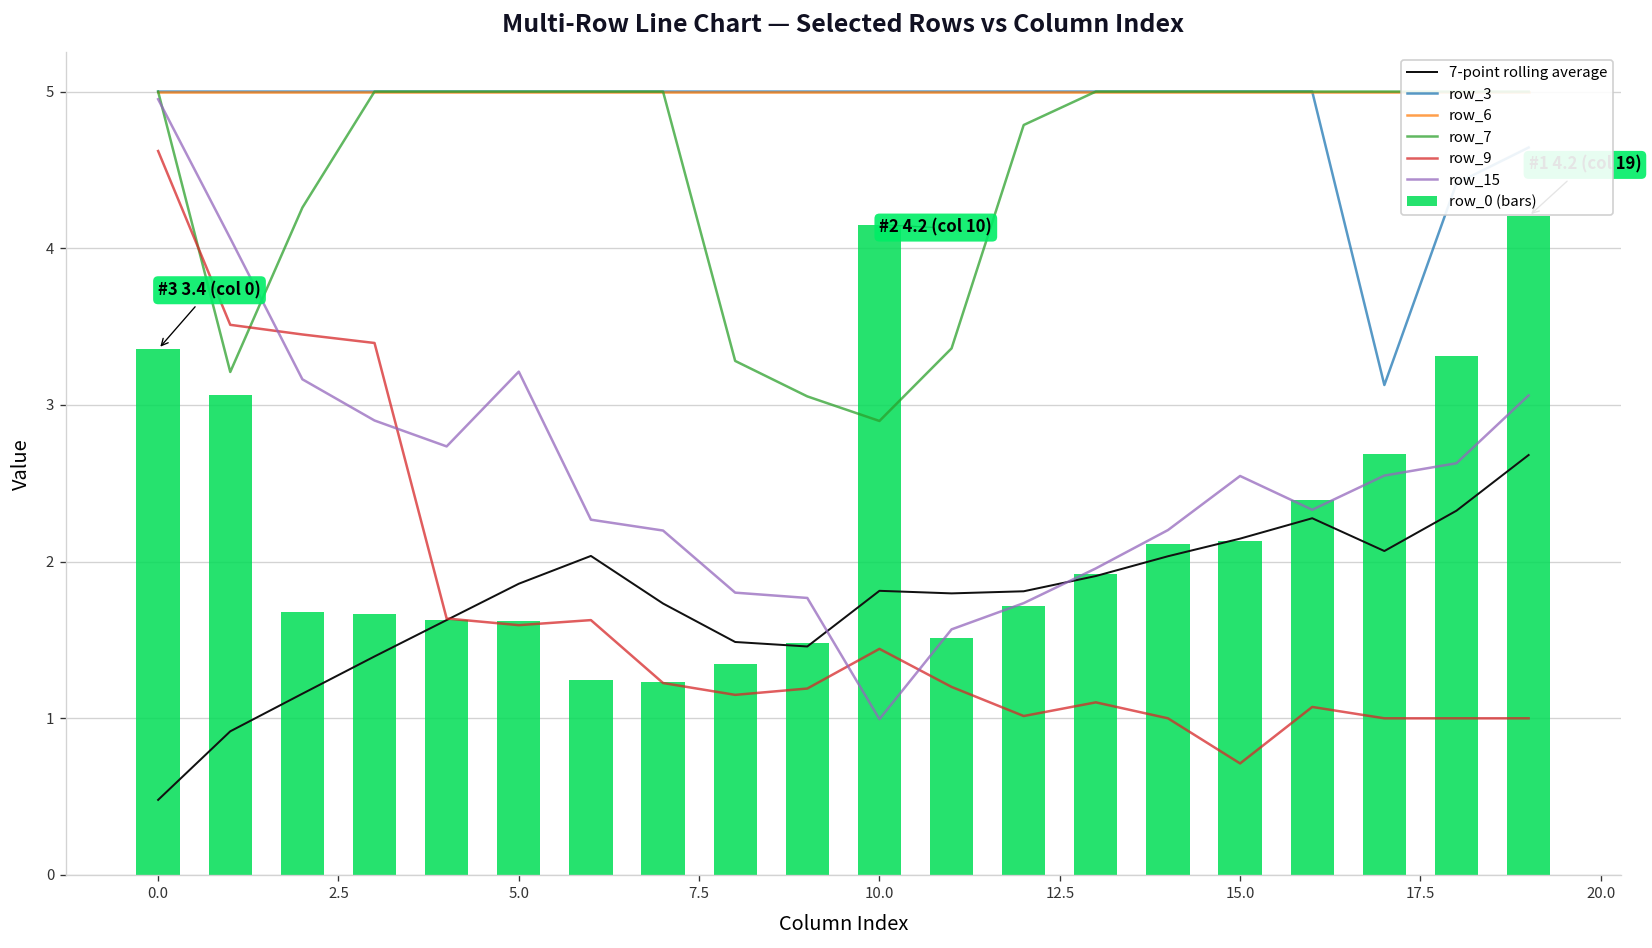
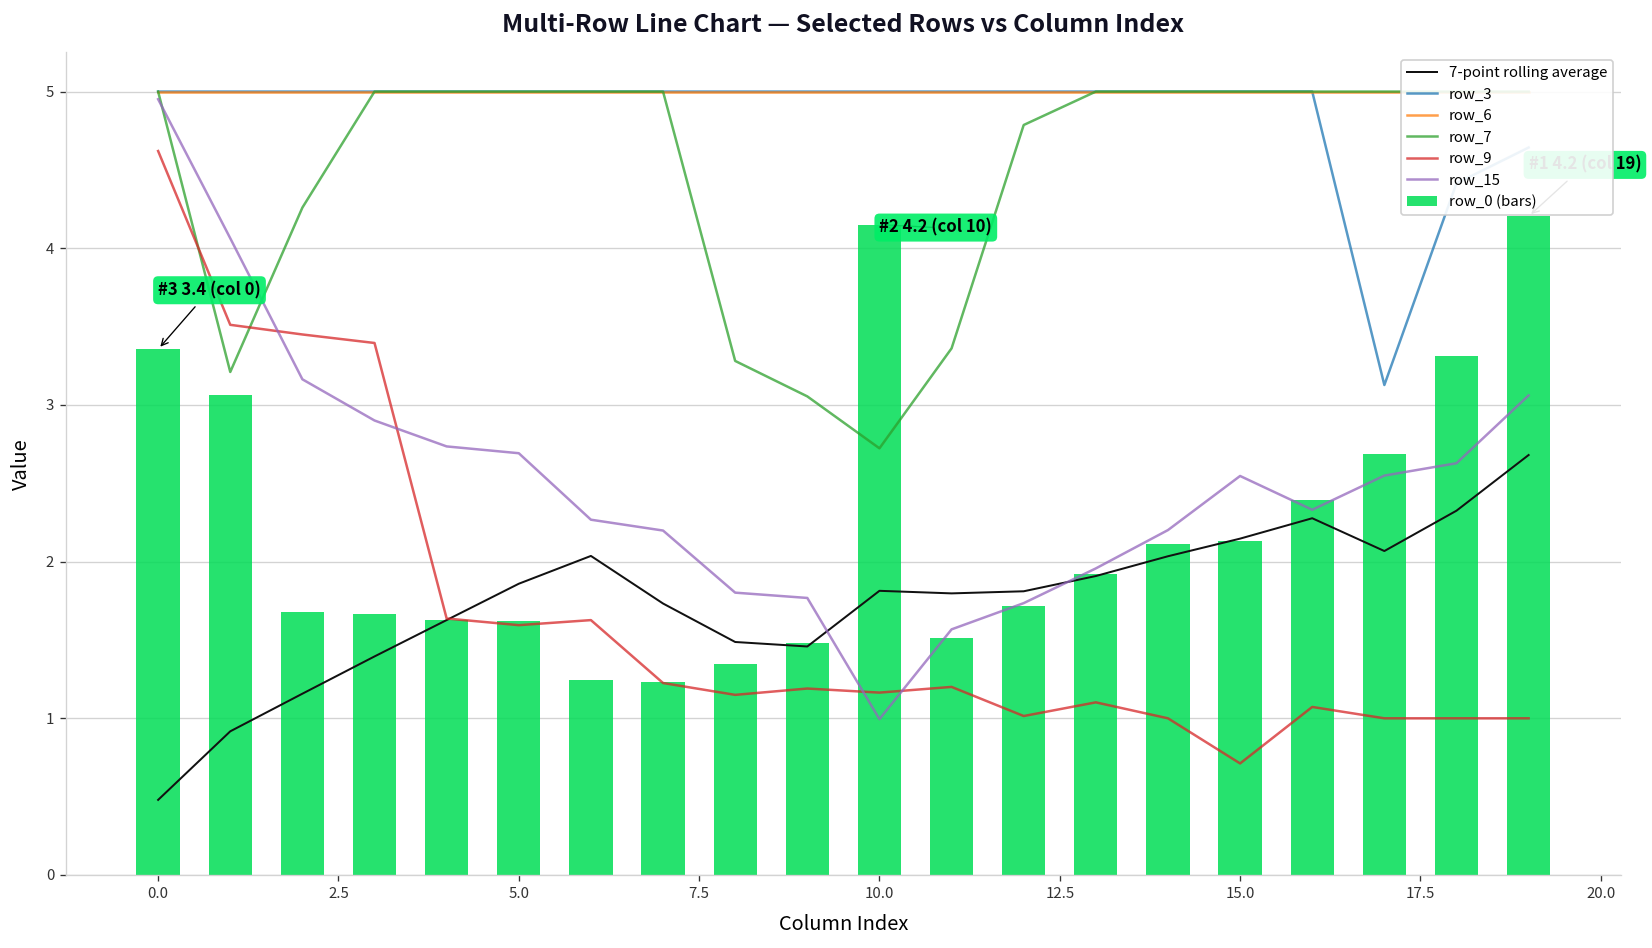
  {
    "7-point rolling average": {
      "0.0": 0.48,
      "5.0": 1.86,
      "10.0": 1.81,
      "15.0": 2.15
    },
    "row_0 (bars)": {
      "0.0": 3.36,
      "5.0": 1.62,
      "15.0": 2.13
    },
    "row_7": {
-     "10.0": 2.90
+     "10.0": 2.72
    },
    "row_9": {
      "0.0": 4.62,
      "5.0": 1.59,
-     "10.0": 1.44,
+     "10.0": 1.16,
      "15.0": 0.71
    },
    "row_15": {
      "0.0": 4.95,
-     "5.0": 3.21,
+     "5.0": 2.69,
      "10.0": 0.99,
      "15.0": 2.55
    }
  }
